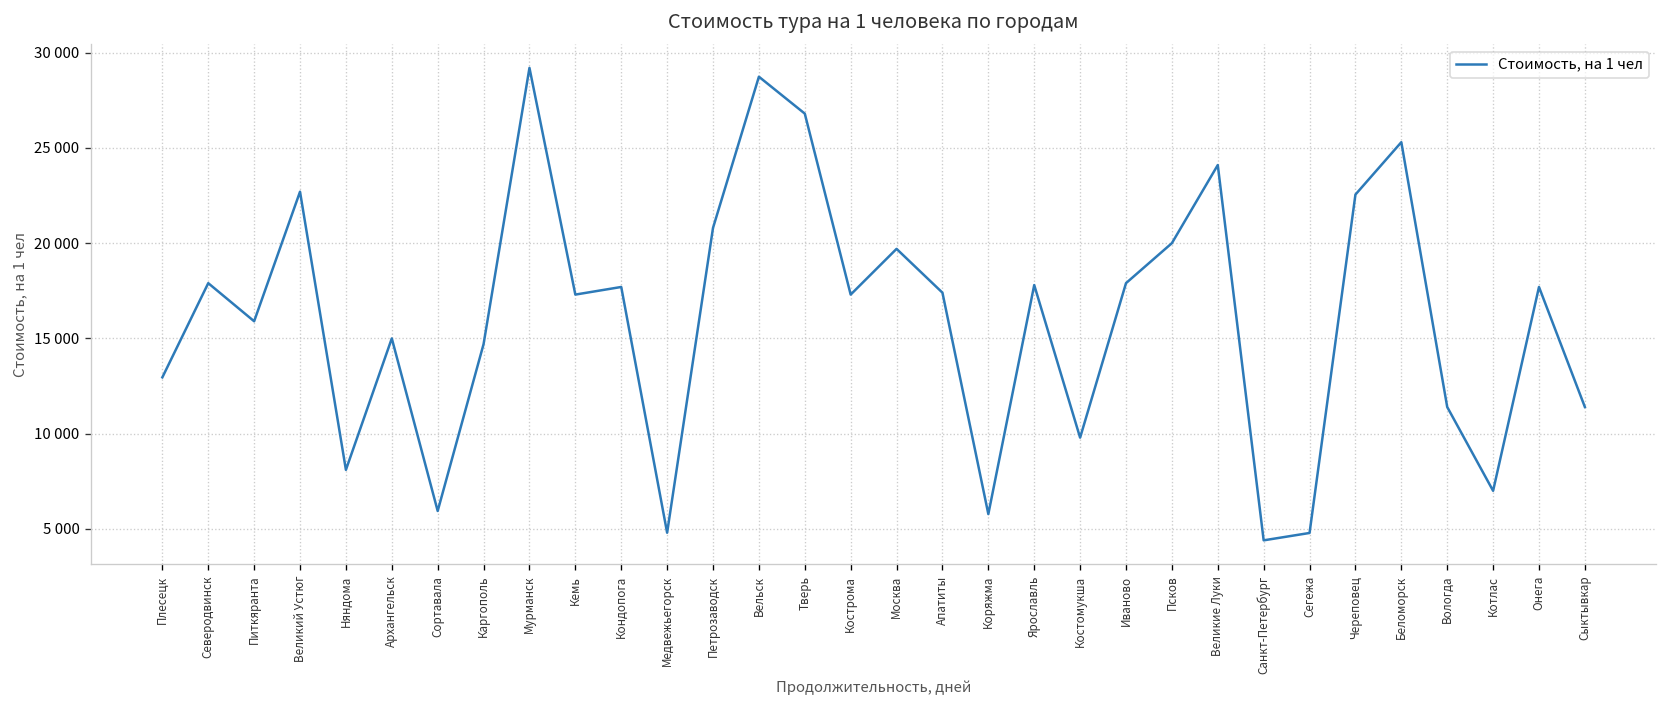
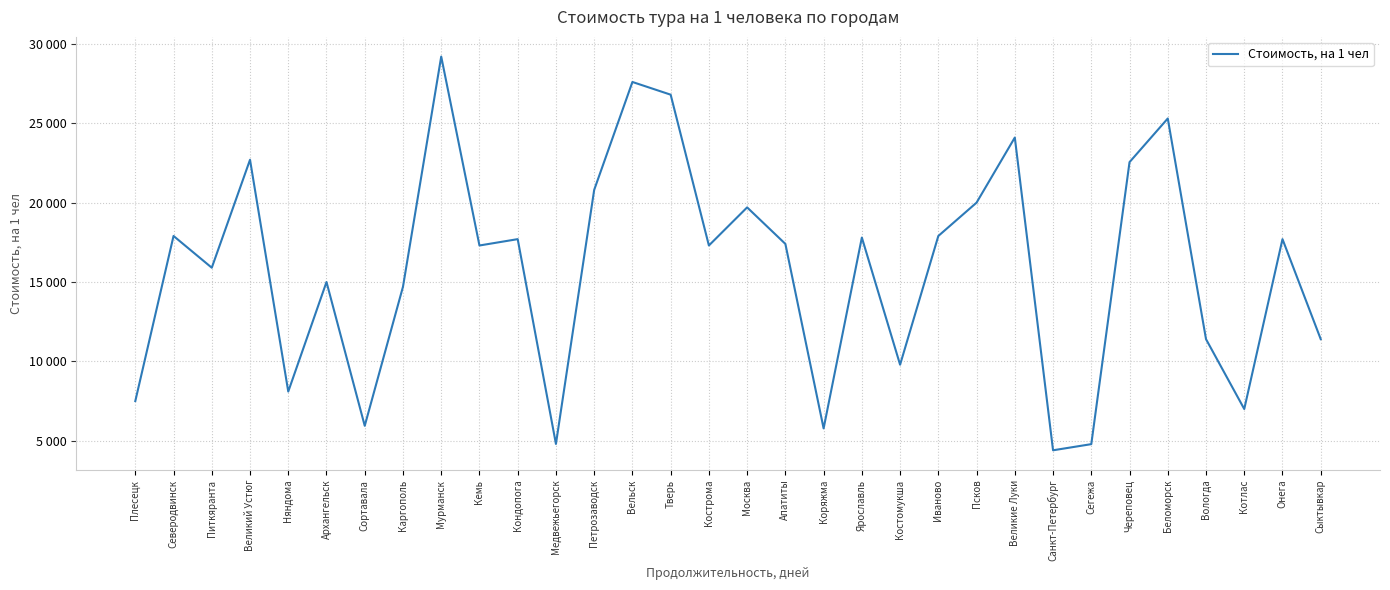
  {
-   "Плесецк": 13000,
+   "Плесецк": 7500,
    "Северодвинск": 17900,
    "Питкяранта": 15900,
    "Великий Устюг": 22700,
    "Няндома": 8100,
    "Архангельск": 15000,
    "Сортавала": 5900,
    "Каргополь": 14700,
    "Мурманск": 29200,
    "Кемь": 17300,
    "Кондопога": 17700,
    "Медвежьегорск": 4800,
    "Петрозаводск": 20800,
-   "Вельск": 28700,
+   "Вельск": 27600,
    "Тверь": 26800,
    "Кострома": 17300,
    "Москва": 19700,
    "Апатиты": 17400,
    "Коряжма": 5800,
    "Ярославль": 17800,
    "Костомукша": 9800,
    "Иваново": 17900,
    "Псков": 20000,
    "Великие Луки": 24100,
    "Санкт-Петербург": 4400,
    "Сегежа": 4800,
    "Череповец": 22600,
    "Беломорск": 25300,
    "Вологда": 11400,
    "Котлас": 7000,
    "Онега": 17700,
    "Сыктывкар": 11400
  }
